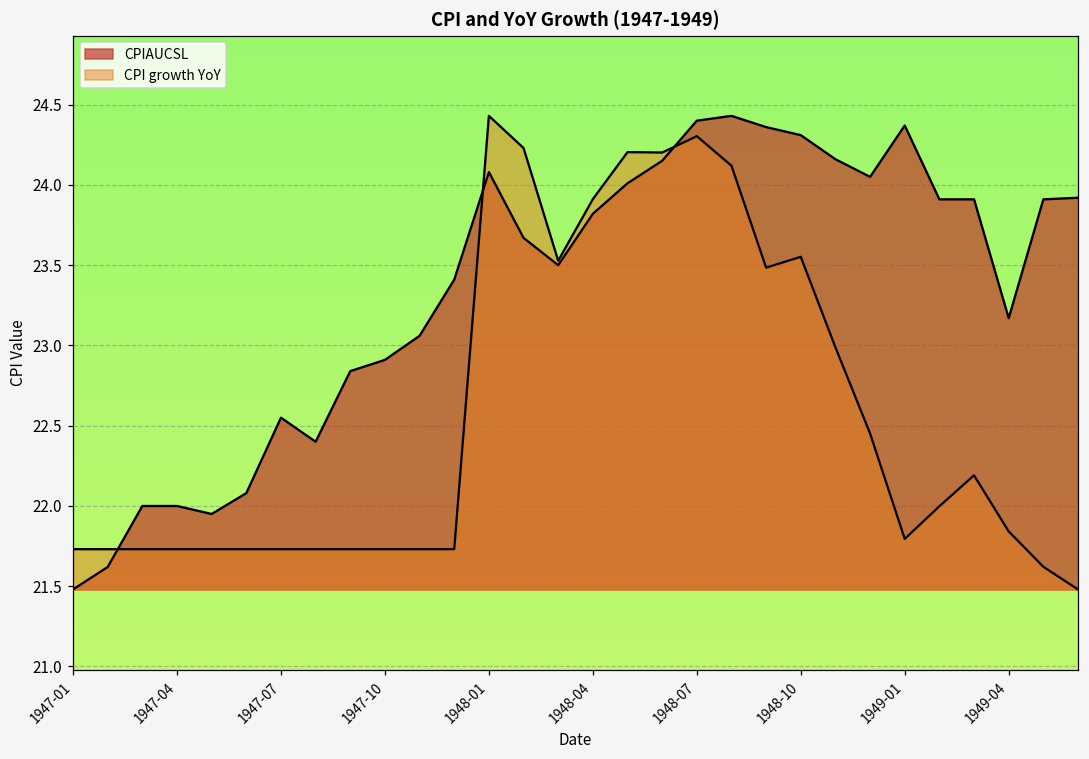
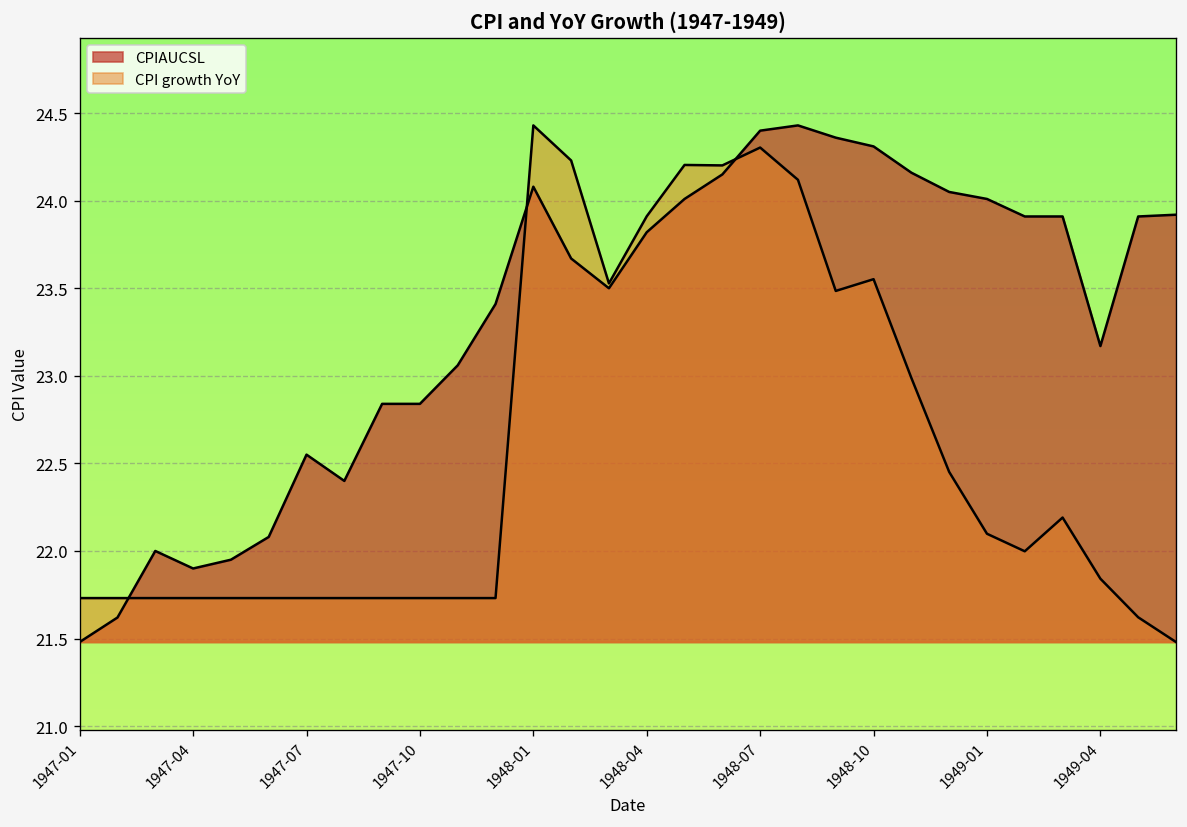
  {
    "CPIAUCSL": {
      "1947-01": 21.48,
-     "1947-04": 22.0,
+     "1947-04": 21.9,
      "1947-07": 22.55,
-     "1947-10": 22.91,
+     "1947-10": 22.84,
      "1948-01": 24.08,
      "1948-04": 23.82,
      "1948-07": 24.40,
      "1948-10": 24.31,
-     "1949-01": 24.37,
+     "1949-01": 24.01,
      "1949-04": 23.17
    },
    "CPI growth YoY": {
      "1947-01": 21.73,
      "1947-04": 21.73,
      "1947-07": 21.73,
      "1947-10": 21.73,
      "1948-01": 24.43,
      "1948-04": 23.91,
      "1948-07": 24.30,
      "1948-10": 23.55,
-     "1949-01": 21.79,
+     "1949-01": 22.10,
      "1949-04": 21.84
    }
  }
